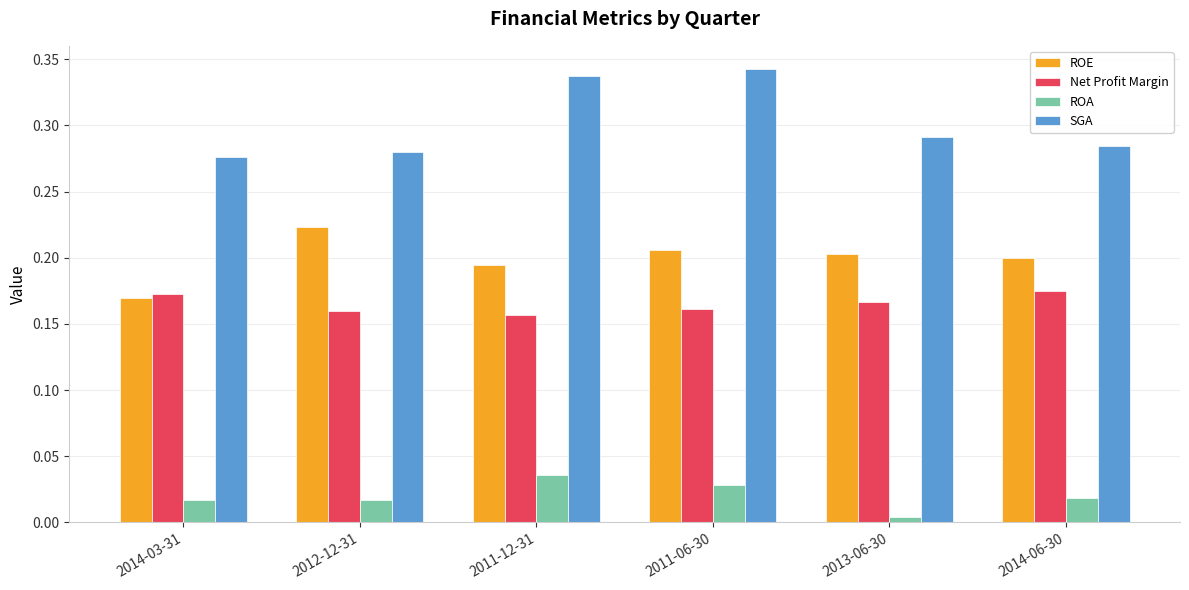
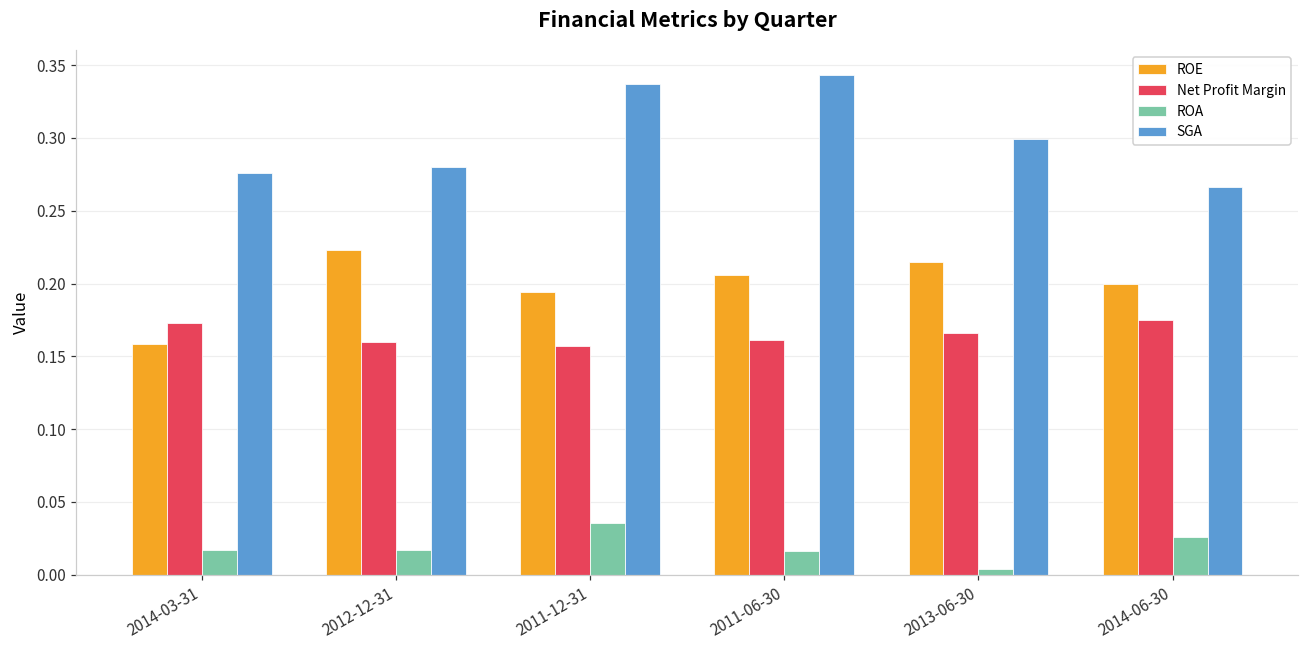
  {
    "ROE": {
-     "2014-03-31": 0.170,
+     "2014-03-31": 0.159,
      "2012-12-31": 0.223,
      "2011-12-31": 0.195,
      "2011-06-30": 0.206,
-     "2013-06-30": 0.203,
+     "2013-06-30": 0.215,
      "2014-06-30": 0.200
    },
    "Net Profit Margin": {
      "2014-03-31": 0.173,
      "2012-12-31": 0.160,
      "2011-12-31": 0.157,
      "2011-06-30": 0.161,
      "2013-06-30": 0.166,
      "2014-06-30": 0.175
    },
    "ROA": {
      "2014-03-31": 0.017,
      "2012-12-31": 0.017,
      "2011-12-31": 0.036,
-     "2011-06-30": 0.028,
+     "2011-06-30": 0.016,
      "2013-06-30": 0.004,
-     "2014-06-30": 0.019
+     "2014-06-30": 0.026
    },
    "SGA": {
      "2014-03-31": 0.276,
      "2012-12-31": 0.280,
      "2011-12-31": 0.337,
      "2011-06-30": 0.343,
-     "2013-06-30": 0.291,
-     "2014-06-30": 0.285
+     "2013-06-30": 0.299,
+     "2014-06-30": 0.266
    }
  }
